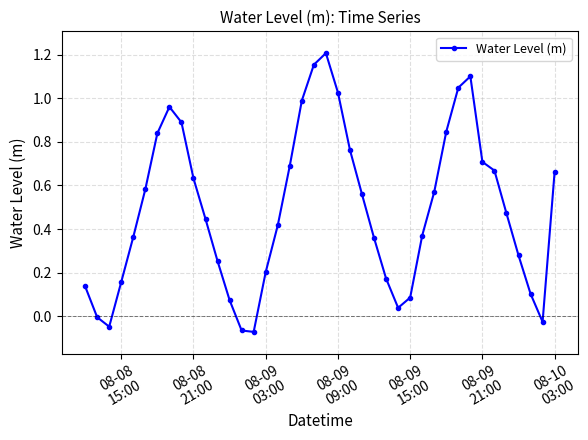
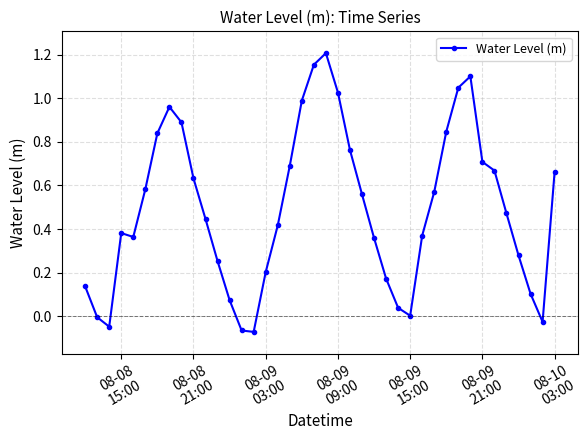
  {
-   "08-08 15:00": 0.16,
+   "08-08 15:00": 0.38,
    "08-08 21:00": 0.63,
    "08-09 03:00": 0.20,
    "08-09 09:00": 1.03,
-   "08-09 15:00": 0.09,
+   "08-09 15:00": 0.00,
    "08-09 21:00": 0.71,
    "08-10 03:00": 0.66
  }
